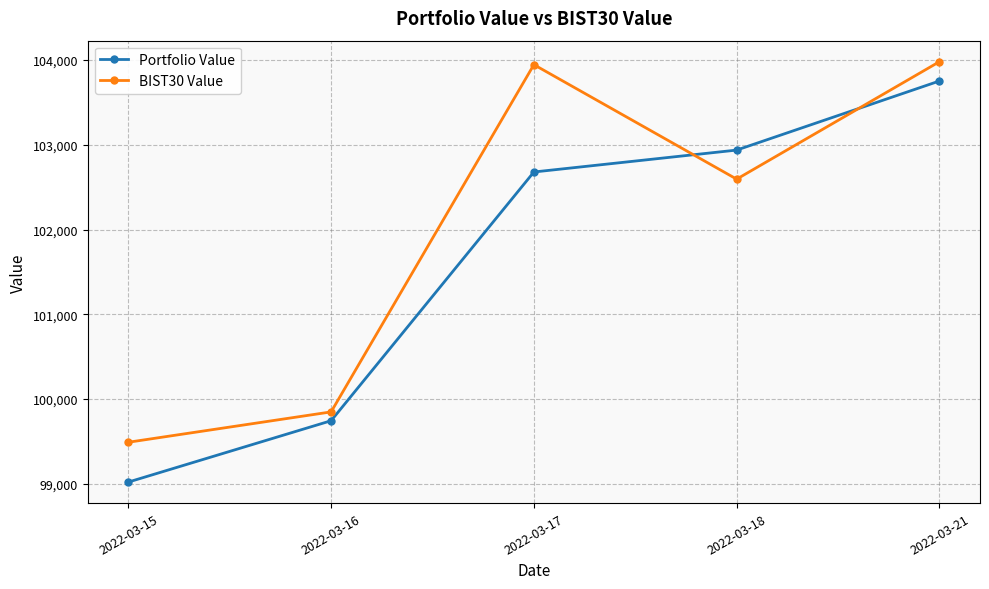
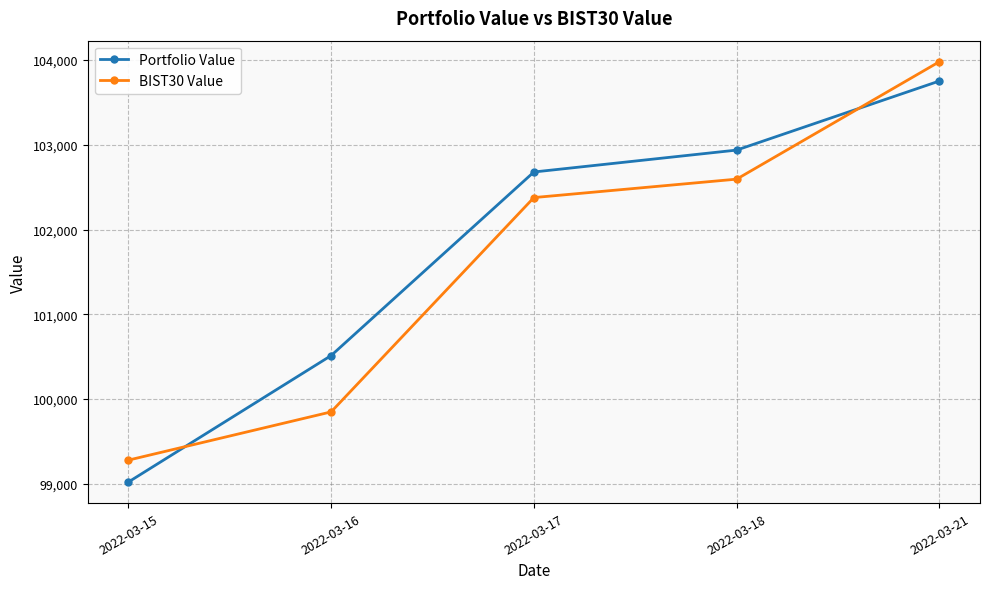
  {
    "Portfolio Value": {
      "2022-03-15": "99,000",
-     "2022-03-16": "99,700",
+     "2022-03-16": "100,500",
      "2022-03-17": "102,700",
      "2022-03-18": "102,900",
      "2022-03-21": "103,800"
    },
    "BIST30 Value": {
-     "2022-03-15": "99,500",
+     "2022-03-15": "99,300",
      "2022-03-16": "99,800",
-     "2022-03-17": "103,900",
+     "2022-03-17": "102,400",
      "2022-03-18": "102,600",
      "2022-03-21": "104,000"
    }
  }
